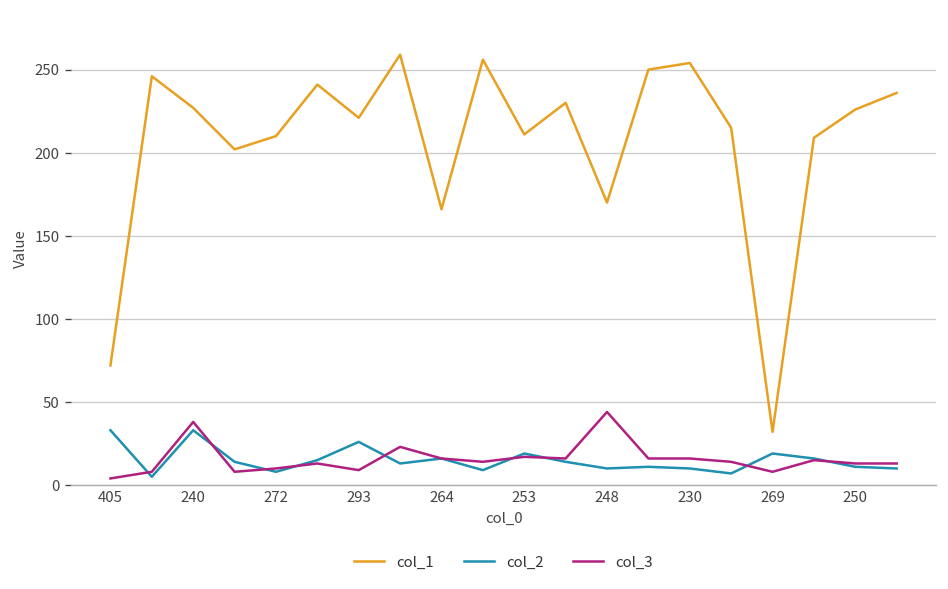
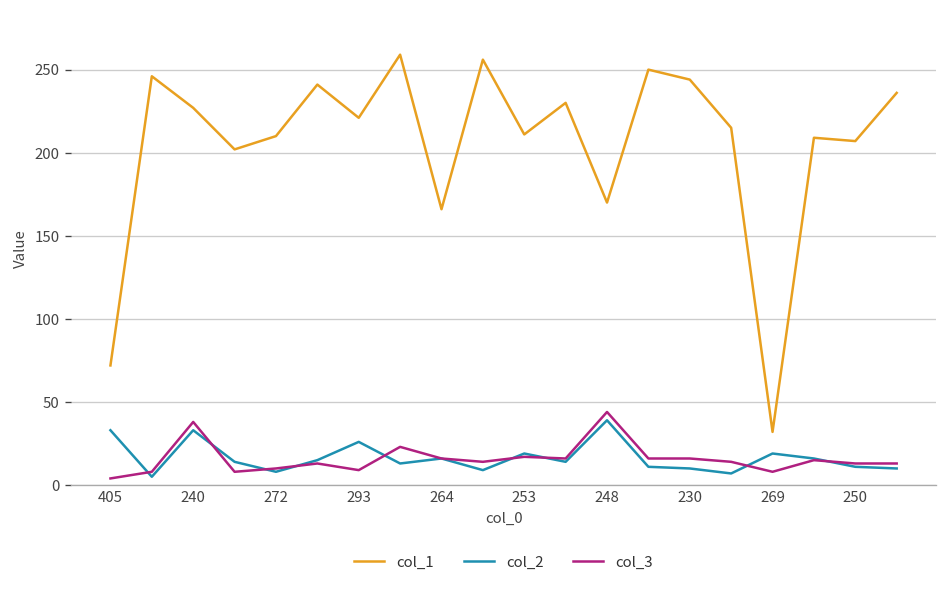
  {
    "col_1": {
      "405": 72,
      "240": 227,
      "272": 210,
      "293": 221,
      "264": 166,
      "253": 211,
      "248": 170,
-     "230": 254,
+     "230": 244,
      "269": 32,
-     "250": 226
+     "250": 207
    },
    "col_2": {
      "405": 33,
      "240": 33,
      "272": 8,
      "293": 26,
      "253": 19,
-     "248": 10,
+     "248": 39,
      "230": 10,
      "269": 19,
      "250": 11
    },
    "col_3": {
      "405": 4,
      "240": 38,
      "272": 10,
      "293": 9,
      "253": 17,
      "248": 44,
      "230": 16,
      "269": 8,
      "250": 13
    }
  }
